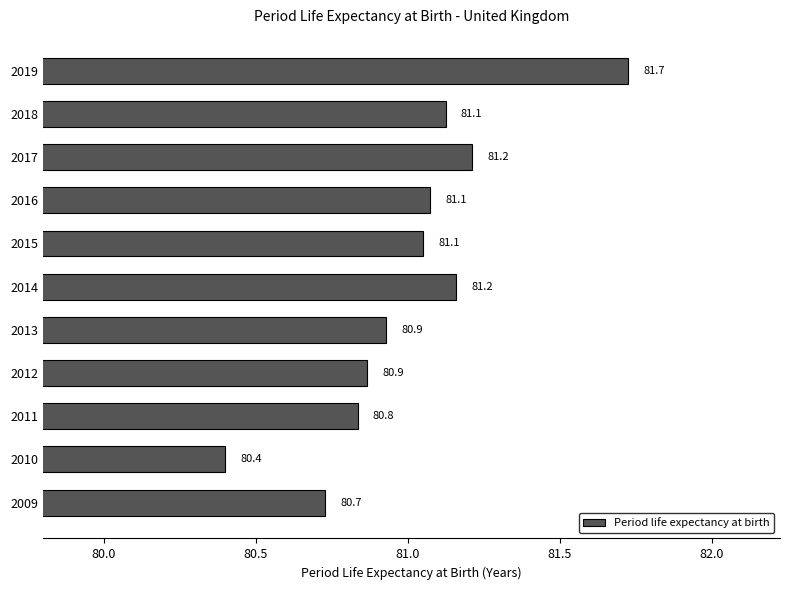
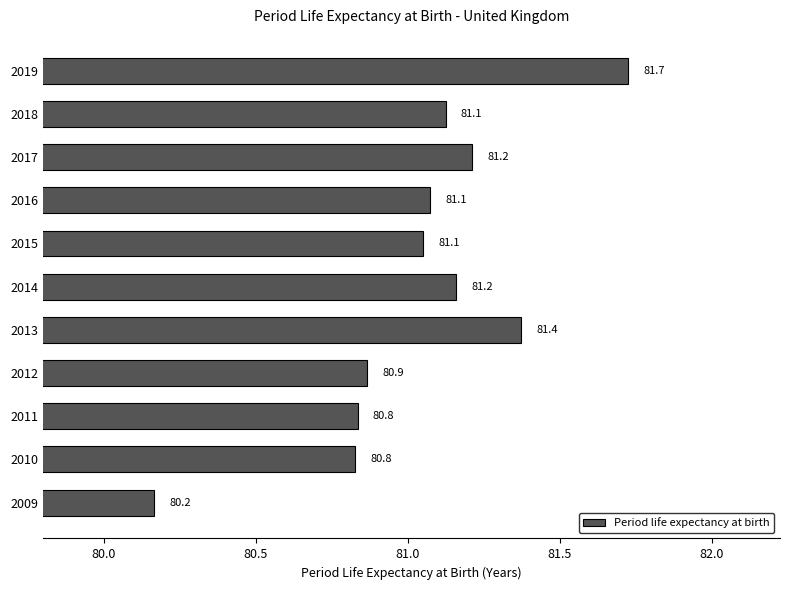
  {
    "2019": 81.7,
    "2018": 81.1,
    "2017": 81.2,
    "2016": 81.1,
    "2015": 81.1,
    "2014": 81.2,
-   "2013": 80.9,
+   "2013": 81.4,
    "2012": 80.9,
    "2011": 80.8,
-   "2010": 80.4,
-   "2009": 80.7
+   "2010": 80.8,
+   "2009": 80.2
  }
